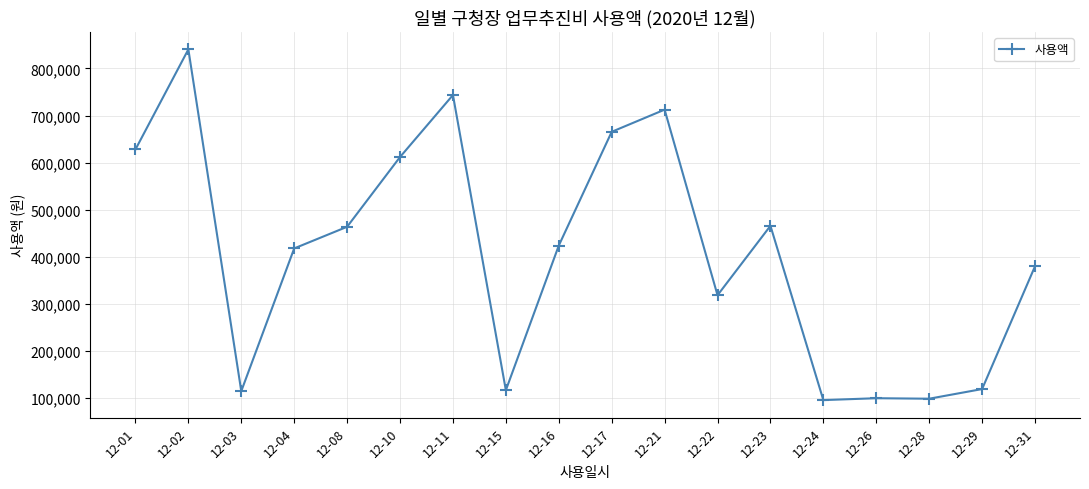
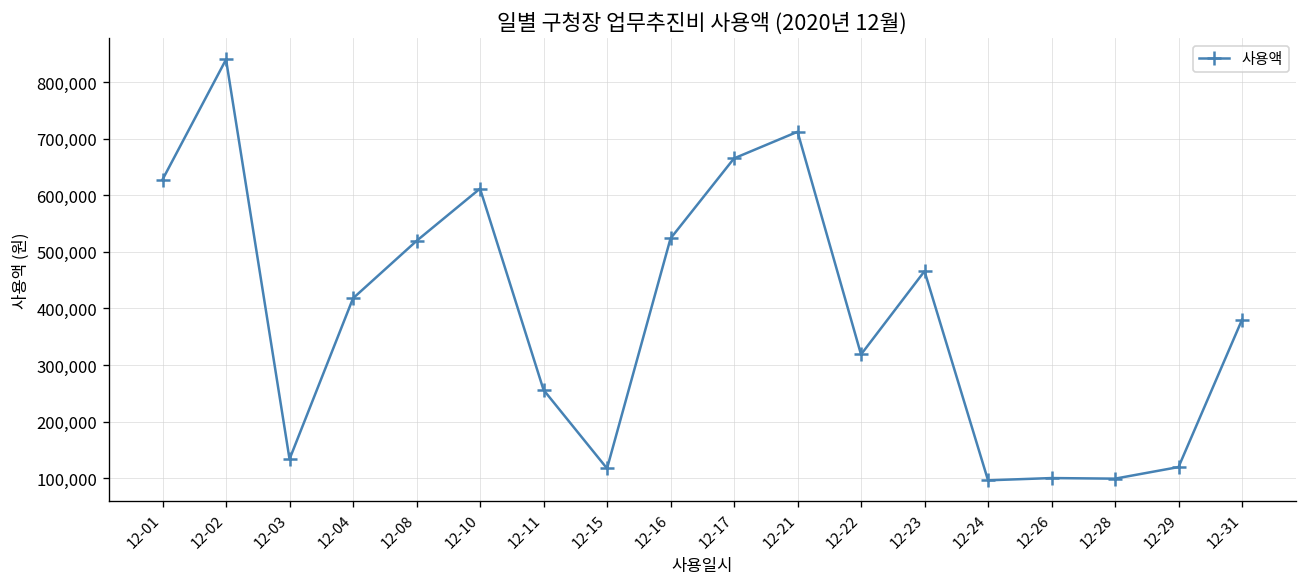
  {
    "12-01": "630,000",
    "12-02": "840,000",
-   "12-03": "120,000",
+   "12-03": "130,000",
    "12-04": "420,000",
-   "12-08": "460,000",
+   "12-08": "520,000",
    "12-10": "610,000",
-   "12-11": "740,000",
+   "12-11": "260,000",
    "12-15": "120,000",
-   "12-16": "420,000",
+   "12-16": "520,000",
    "12-17": "670,000",
    "12-21": "710,000",
    "12-22": "320,000",
    "12-23": "470,000",
    "12-24": "100,000",
    "12-26": "100,000",
    "12-28": "100,000",
    "12-29": "120,000",
    "12-31": "380,000"
  }
